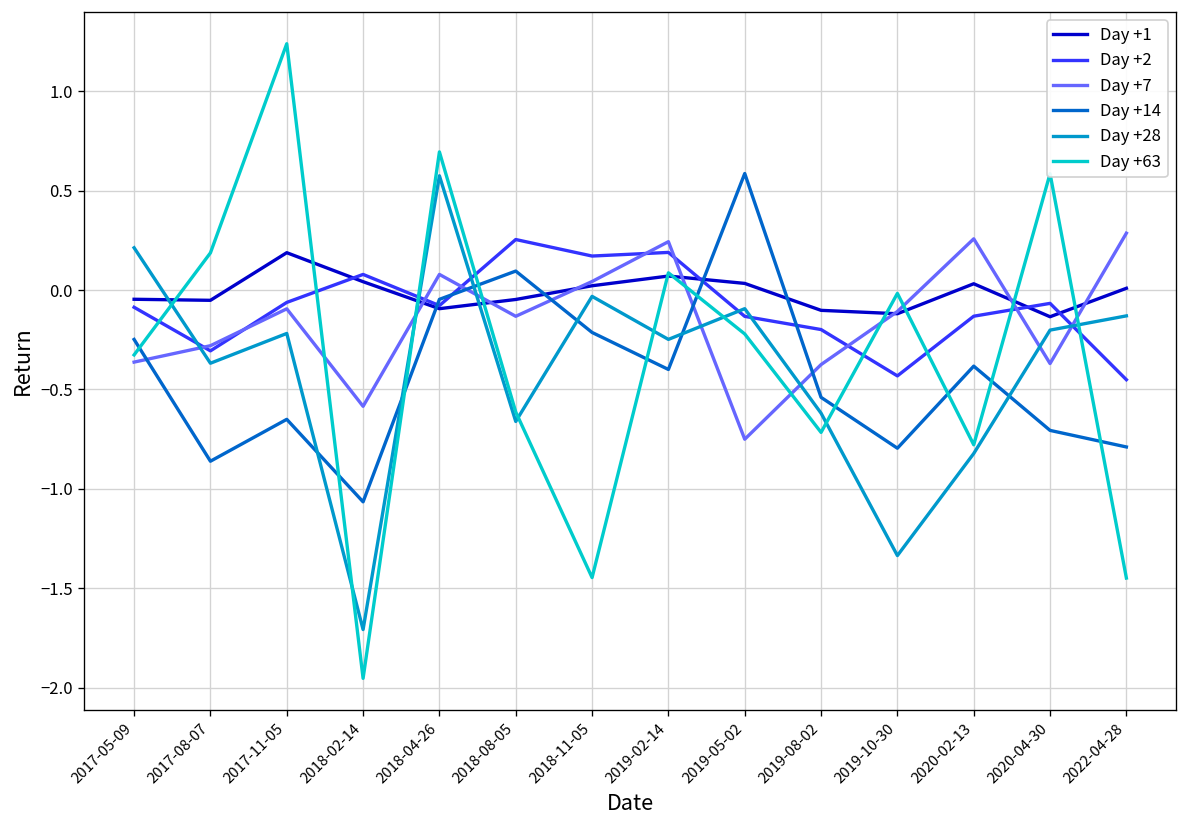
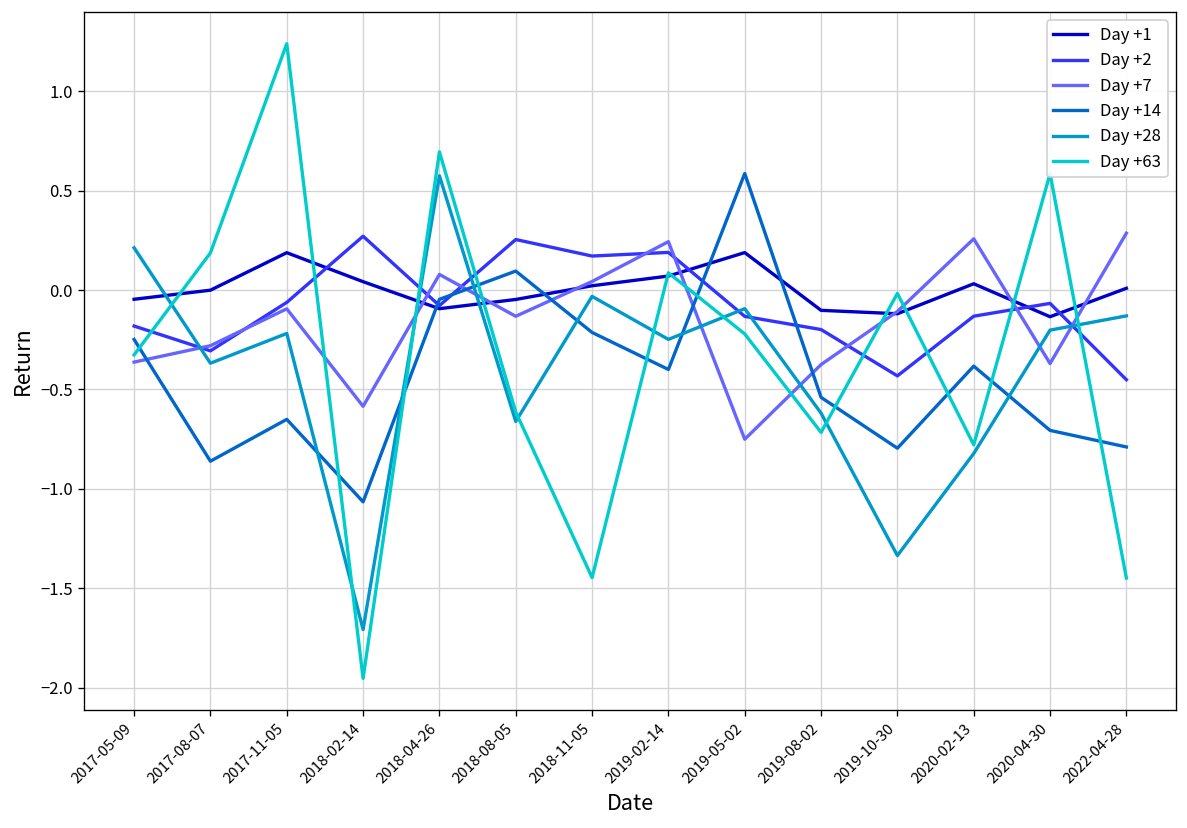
  {
    "Day +1": {
      "2017-05-09": -0.05,
-     "2017-08-07": -0.05,
+     "2017-08-07": 0.00,
      "2017-11-05": 0.19,
      "2018-02-14": 0.04,
      "2018-04-26": -0.09,
      "2018-08-05": -0.05,
      "2018-11-05": 0.02,
      "2019-02-14": 0.07,
-     "2019-05-02": 0.03,
+     "2019-05-02": 0.19,
      "2019-08-02": -0.10,
      "2020-02-13": 0.03,
      "2020-04-30": -0.13,
      "2022-04-28": 0.01
    },
    "Day +2": {
-     "2017-05-09": -0.09,
+     "2017-05-09": -0.18,
      "2017-08-07": -0.31,
      "2017-11-05": -0.06,
-     "2018-02-14": 0.08,
+     "2018-02-14": 0.27,
      "2018-04-26": -0.08,
      "2018-08-05": 0.25,
      "2018-11-05": 0.17,
      "2019-02-14": 0.19,
      "2019-05-02": -0.13,
      "2019-08-02": -0.20,
      "2019-10-30": -0.43,
      "2020-02-13": -0.13,
      "2020-04-30": -0.07,
      "2022-04-28": -0.45
    },
    "Day +7": {
      "2017-05-09": -0.36,
      "2017-08-07": -0.28,
      "2017-11-05": -0.09,
      "2018-02-14": -0.58,
      "2018-04-26": 0.08,
      "2018-08-05": -0.13,
      "2018-11-05": 0.04,
      "2019-02-14": 0.24,
      "2019-05-02": -0.75,
      "2019-08-02": -0.37,
      "2020-02-13": 0.26,
      "2020-04-30": -0.37,
      "2022-04-28": 0.29
    }
  }
